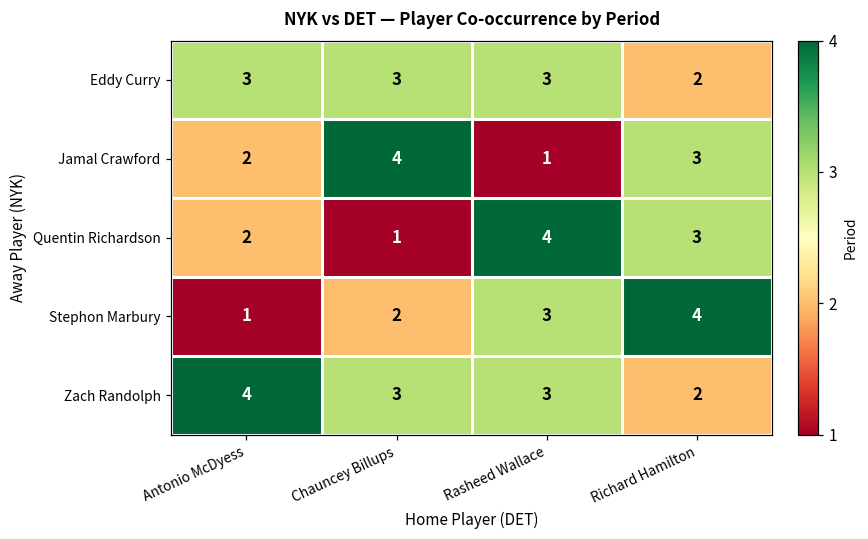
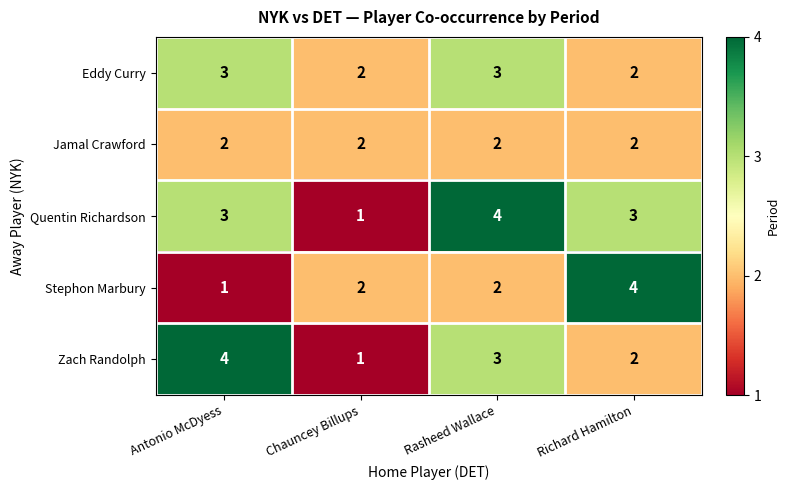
  {
    "Eddy Curry": {
      "Antonio McDyess": 3,
-     "Chauncey Billups": 3,
+     "Chauncey Billups": 2,
      "Rasheed Wallace": 3,
      "Richard Hamilton": 2
    },
    "Jamal Crawford": {
      "Antonio McDyess": 2,
-     "Chauncey Billups": 4,
-     "Rasheed Wallace": 1,
-     "Richard Hamilton": 3
+     "Chauncey Billups": 2,
+     "Rasheed Wallace": 2,
+     "Richard Hamilton": 2
    },
    "Quentin Richardson": {
-     "Antonio McDyess": 2,
+     "Antonio McDyess": 3,
      "Chauncey Billups": 1,
      "Rasheed Wallace": 4,
      "Richard Hamilton": 3
    },
    "Stephon Marbury": {
      "Antonio McDyess": 1,
      "Chauncey Billups": 2,
-     "Rasheed Wallace": 3,
+     "Rasheed Wallace": 2,
      "Richard Hamilton": 4
    },
    "Zach Randolph": {
      "Antonio McDyess": 4,
-     "Chauncey Billups": 3,
+     "Chauncey Billups": 1,
      "Rasheed Wallace": 3,
      "Richard Hamilton": 2
    }
  }
